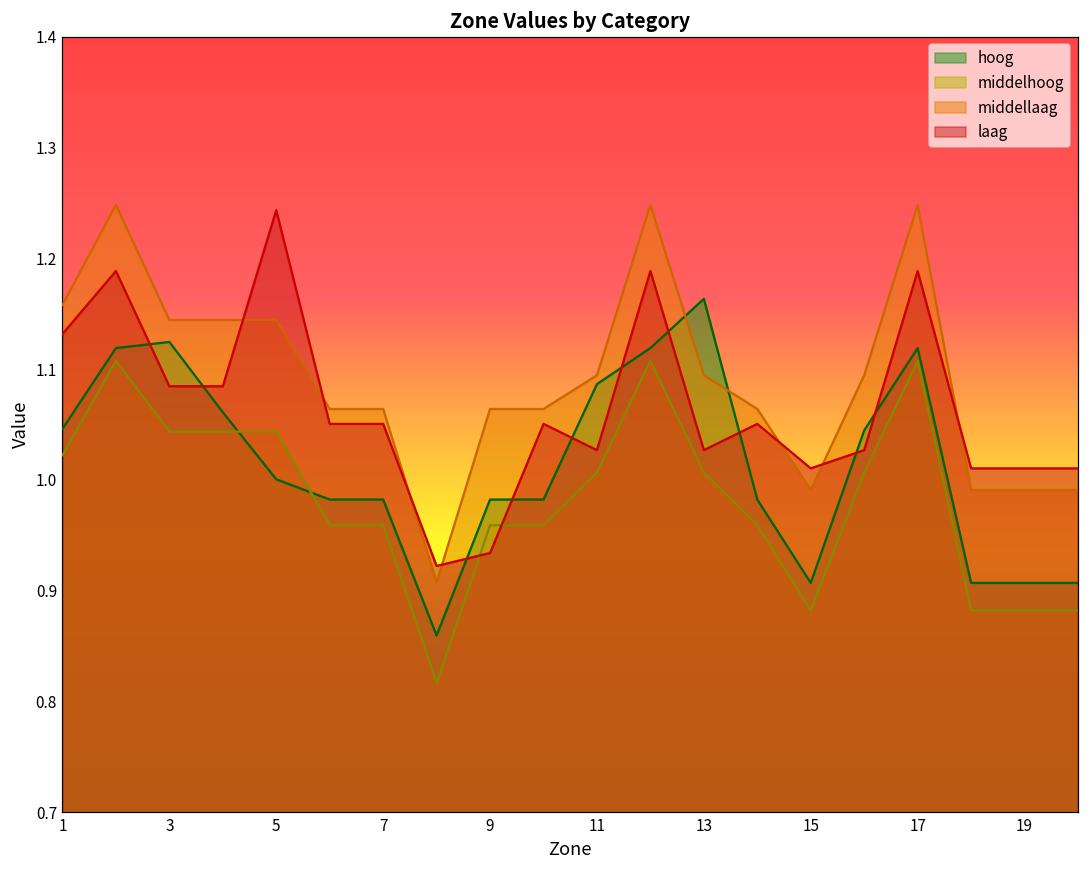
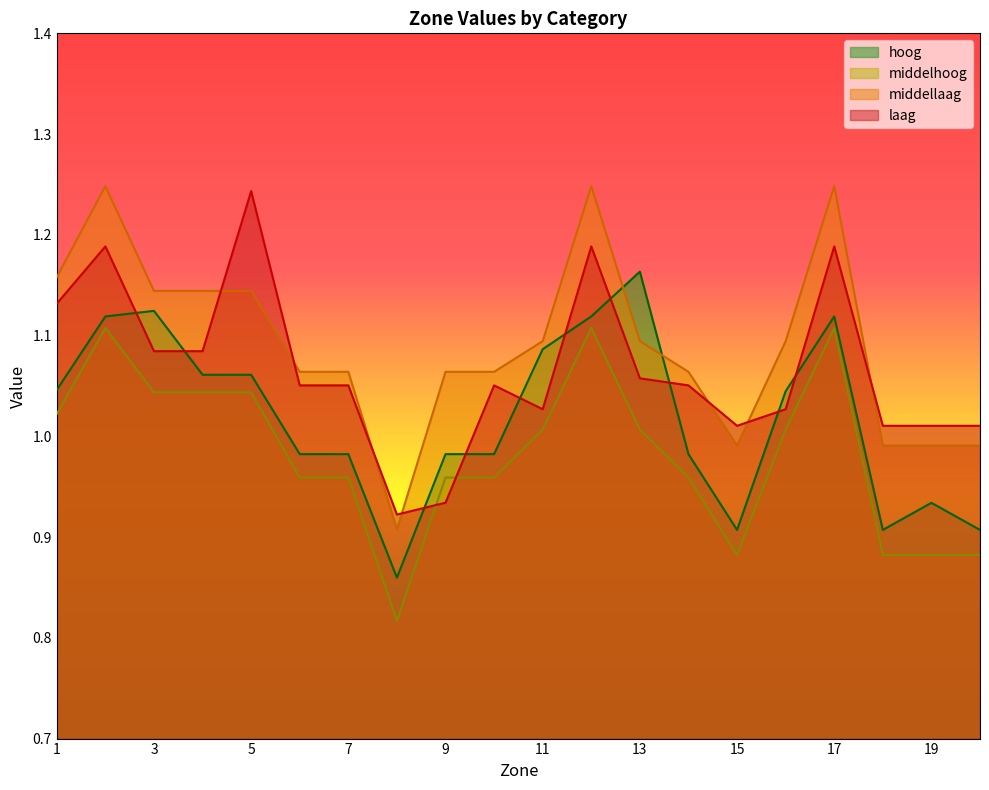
  {
    "hoog": {
      "1": 1.046,
      "3": 1.125,
-     "5": 1.001,
+     "5": 1.061,
      "7": 0.982,
      "9": 0.982,
      "11": 1.086,
      "13": 1.163,
      "15": 0.907,
      "17": 1.119,
-     "19": 0.907
+     "19": 0.934
    },
    "laag": {
      "1": 1.132,
      "3": 1.085,
      "5": 1.243,
      "7": 1.051,
      "9": 0.934,
      "11": 1.027,
-     "13": 1.027,
+     "13": 1.058,
      "15": 1.010,
      "17": 1.189,
      "19": 1.010
    }
  }
